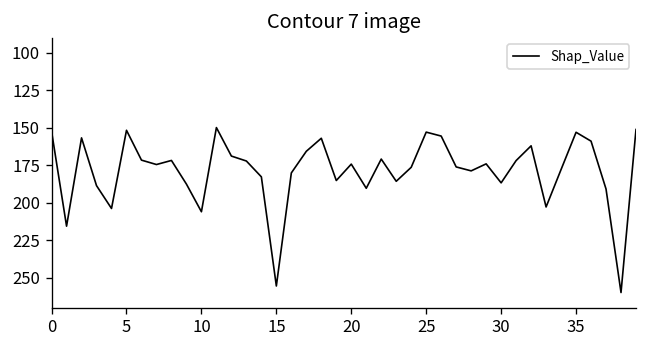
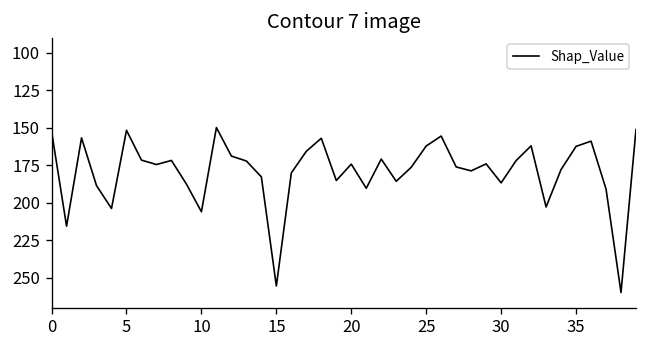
  {
    "0": 153,
    "5": 152,
    "10": 206,
    "15": 256,
    "20": 174,
-   "25": 153,
+   "25": 162,
    "30": 187,
-   "35": 153
+   "35": 163
  }
